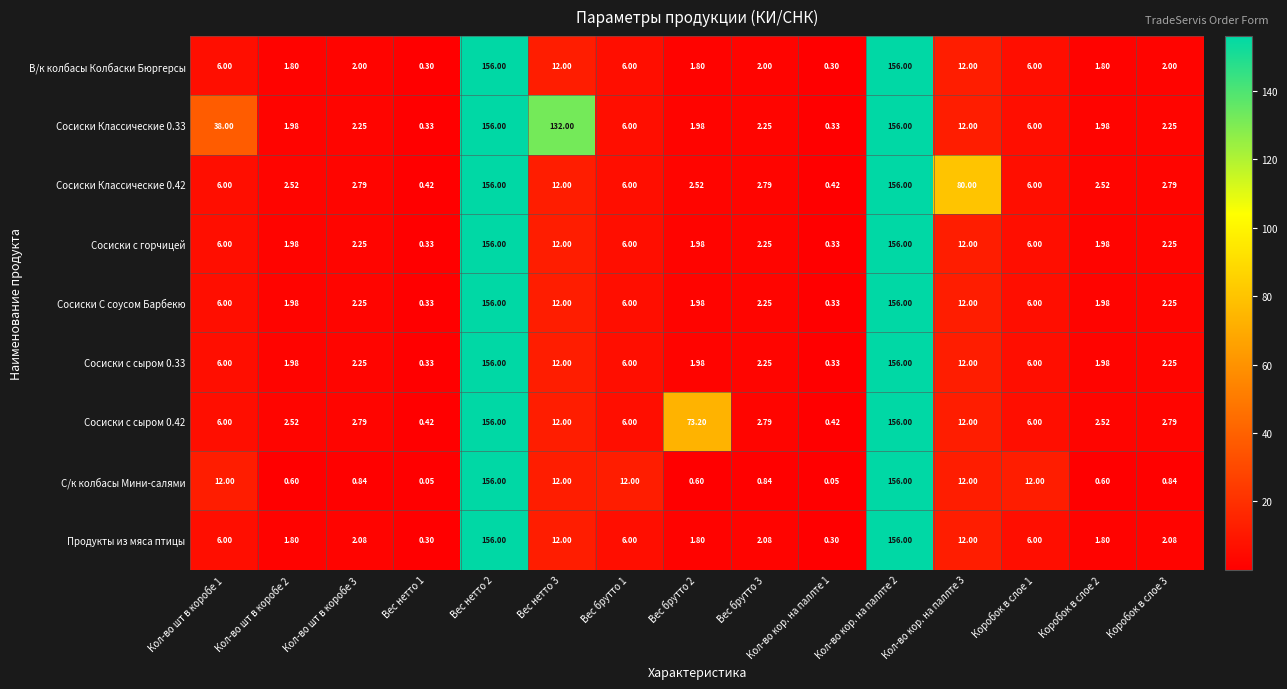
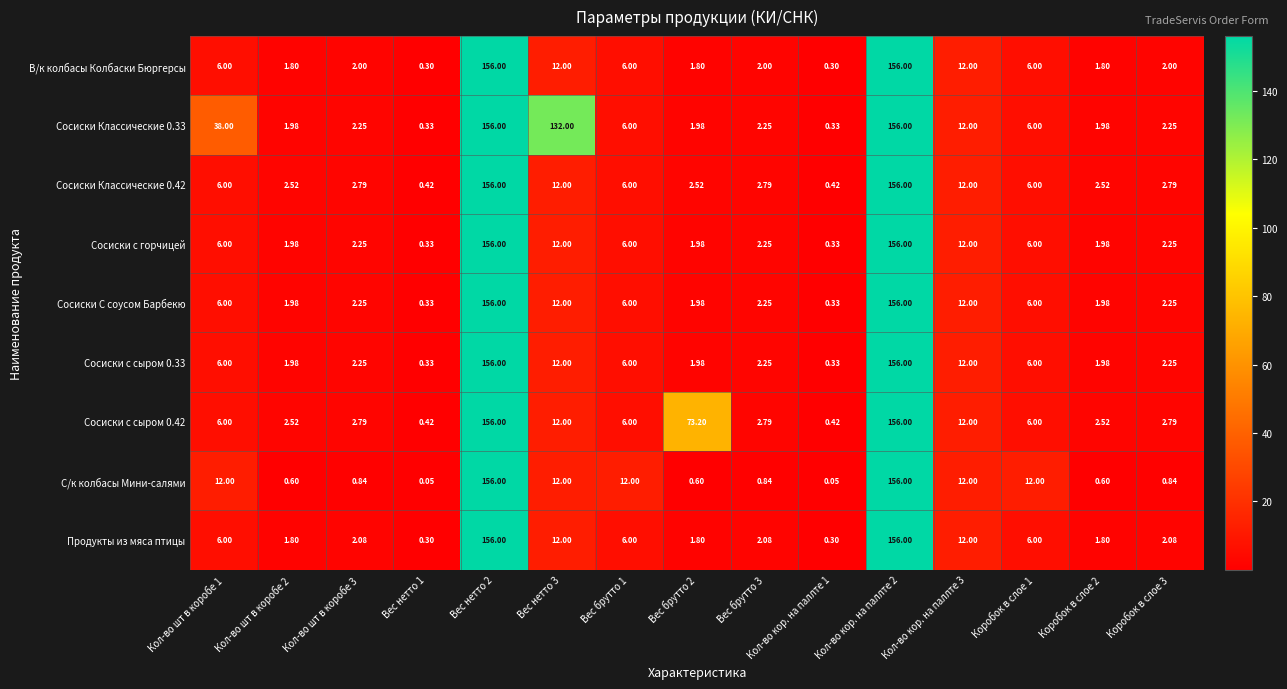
  {
    "В/к колбасы Колбаски Бюргерсы": {
      "Кол-во шт в коробе 1": 6.00,
      "Кол-во шт в коробе 2": 1.80,
      "Кол-во шт в коробе 3": 2.00,
      "Вес нетто 1": 0.30,
      "Вес нетто 2": 156.00,
      "Вес нетто 3": 12.00,
      "Вес брутто 1": 6.00,
      "Вес брутто 2": 1.80,
      "Вес брутто 3": 2.00,
      "Кол-во кор. на паллте 1": 0.30,
      "Кол-во кор. на паллте 2": 156.00,
      "Кол-во кор. на паллте 3": 12.00,
      "Коробок в слое 1": 6.00,
      "Коробок в слое 2": 1.80,
      "Коробок в слое 3": 2.00
    },
    "Сосиски Классические 0.33": {
      "Кол-во шт в коробе 1": 38.00,
      "Кол-во шт в коробе 2": 1.98,
      "Кол-во шт в коробе 3": 2.25,
      "Вес нетто 1": 0.33,
      "Вес нетто 2": 156.00,
      "Вес нетто 3": 132.00,
      "Вес брутто 1": 6.00,
      "Вес брутто 2": 1.98,
      "Вес брутто 3": 2.25,
      "Кол-во кор. на паллте 1": 0.33,
      "Кол-во кор. на паллте 2": 156.00,
      "Кол-во кор. на паллте 3": 12.00,
      "Коробок в слое 1": 6.00,
      "Коробок в слое 2": 1.98,
      "Коробок в слое 3": 2.25
    },
    "Сосиски Классические 0.42": {
      "Кол-во шт в коробе 1": 6.00,
      "Кол-во шт в коробе 2": 2.52,
      "Кол-во шт в коробе 3": 2.79,
      "Вес нетто 1": 0.42,
      "Вес нетто 2": 156.00,
      "Вес нетто 3": 12.00,
      "Вес брутто 1": 6.00,
      "Вес брутто 2": 2.52,
      "Вес брутто 3": 2.79,
      "Кол-во кор. на паллте 1": 0.42,
      "Кол-во кор. на паллте 2": 156.00,
-     "Кол-во кор. на паллте 3": 80.00,
+     "Кол-во кор. на паллте 3": 12.00,
      "Коробок в слое 1": 6.00,
      "Коробок в слое 2": 2.52,
      "Коробок в слое 3": 2.79
    },
    "Сосиски с горчицей": {
      "Кол-во шт в коробе 1": 6.00,
      "Кол-во шт в коробе 2": 1.98,
      "Кол-во шт в коробе 3": 2.25,
      "Вес нетто 1": 0.33,
      "Вес нетто 2": 156.00,
      "Вес нетто 3": 12.00,
      "Вес брутто 1": 6.00,
      "Вес брутто 2": 1.98,
      "Вес брутто 3": 2.25,
      "Кол-во кор. на паллте 1": 0.33,
      "Кол-во кор. на паллте 2": 156.00,
      "Кол-во кор. на паллте 3": 12.00,
      "Коробок в слое 1": 6.00,
      "Коробок в слое 2": 1.98,
      "Коробок в слое 3": 2.25
    },
    "Сосиски С соусом Барбекю": {
      "Кол-во шт в коробе 1": 6.00,
      "Кол-во шт в коробе 2": 1.98,
      "Кол-во шт в коробе 3": 2.25,
      "Вес нетто 1": 0.33,
      "Вес нетто 2": 156.00,
      "Вес нетто 3": 12.00,
      "Вес брутто 1": 6.00,
      "Вес брутто 2": 1.98,
      "Вес брутто 3": 2.25,
      "Кол-во кор. на паллте 1": 0.33,
      "Кол-во кор. на паллте 2": 156.00,
      "Кол-во кор. на паллте 3": 12.00,
      "Коробок в слое 1": 6.00,
      "Коробок в слое 2": 1.98,
      "Коробок в слое 3": 2.25
    },
    "Сосиски с сыром 0.33": {
      "Кол-во шт в коробе 1": 6.00,
      "Кол-во шт в коробе 2": 1.98,
      "Кол-во шт в коробе 3": 2.25,
      "Вес нетто 1": 0.33,
      "Вес нетто 2": 156.00,
      "Вес нетто 3": 12.00,
      "Вес брутто 1": 6.00,
      "Вес брутто 2": 1.98,
      "Вес брутто 3": 2.25,
      "Кол-во кор. на паллте 1": 0.33,
      "Кол-во кор. на паллте 2": 156.00,
      "Кол-во кор. на паллте 3": 12.00,
      "Коробок в слое 1": 6.00,
      "Коробок в слое 2": 1.98,
      "Коробок в слое 3": 2.25
    },
    "Сосиски с сыром 0.42": {
      "Кол-во шт в коробе 1": 6.00,
      "Кол-во шт в коробе 2": 2.52,
      "Кол-во шт в коробе 3": 2.79,
      "Вес нетто 1": 0.42,
      "Вес нетто 2": 156.00,
      "Вес нетто 3": 12.00,
      "Вес брутто 1": 6.00,
      "Вес брутто 2": 73.20,
      "Вес брутто 3": 2.79,
      "Кол-во кор. на паллте 1": 0.42,
      "Кол-во кор. на паллте 2": 156.00,
      "Кол-во кор. на паллте 3": 12.00,
      "Коробок в слое 1": 6.00,
      "Коробок в слое 2": 2.52,
      "Коробок в слое 3": 2.79
    },
    "С/к колбасы Мини-салями": {
      "Кол-во шт в коробе 1": 12.00,
      "Кол-во шт в коробе 2": 0.60,
      "Кол-во шт в коробе 3": 0.84,
      "Вес нетто 1": 0.05,
      "Вес нетто 2": 156.00,
      "Вес нетто 3": 12.00,
      "Вес брутто 1": 12.00,
      "Вес брутто 2": 0.60,
      "Вес брутто 3": 0.84,
      "Кол-во кор. на паллте 1": 0.05,
      "Кол-во кор. на паллте 2": 156.00,
      "Кол-во кор. на паллте 3": 12.00,
      "Коробок в слое 1": 12.00,
      "Коробок в слое 2": 0.60,
      "Коробок в слое 3": 0.84
    },
    "Продукты из мяса птицы": {
      "Кол-во шт в коробе 1": 6.00,
      "Кол-во шт в коробе 2": 1.80,
      "Кол-во шт в коробе 3": 2.08,
      "Вес нетто 1": 0.30,
      "Вес нетто 2": 156.00,
      "Вес нетто 3": 12.00,
      "Вес брутто 1": 6.00,
      "Вес брутто 2": 1.80,
      "Вес брутто 3": 2.08,
      "Кол-во кор. на паллте 1": 0.30,
      "Кол-во кор. на паллте 2": 156.00,
      "Кол-во кор. на паллте 3": 12.00,
      "Коробок в слое 1": 6.00,
      "Коробок в слое 2": 1.80,
      "Коробок в слое 3": 2.08
    }
  }
